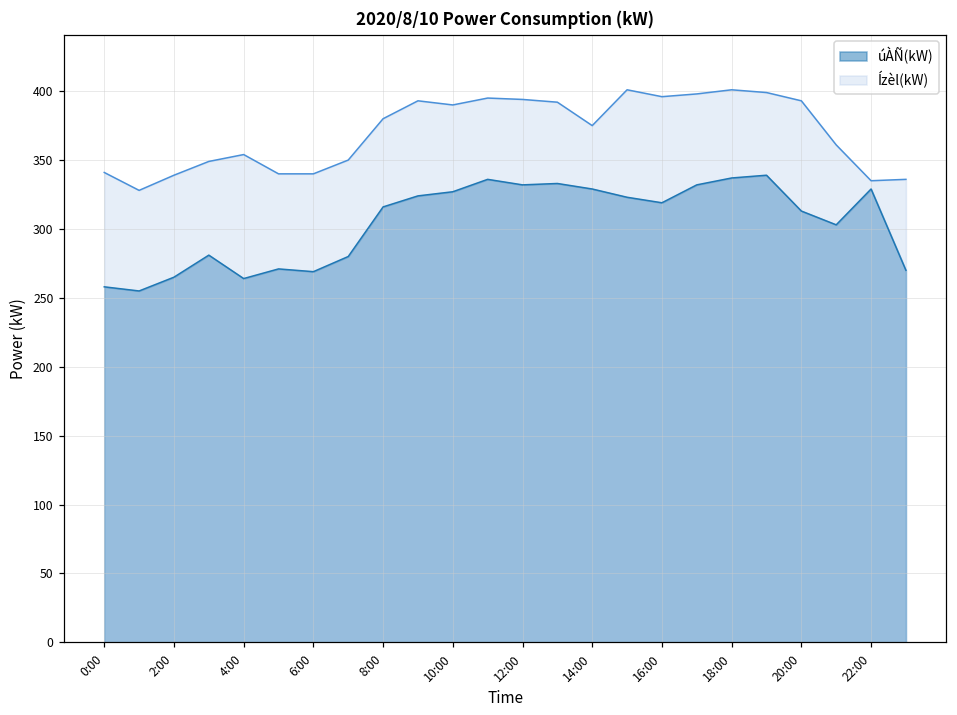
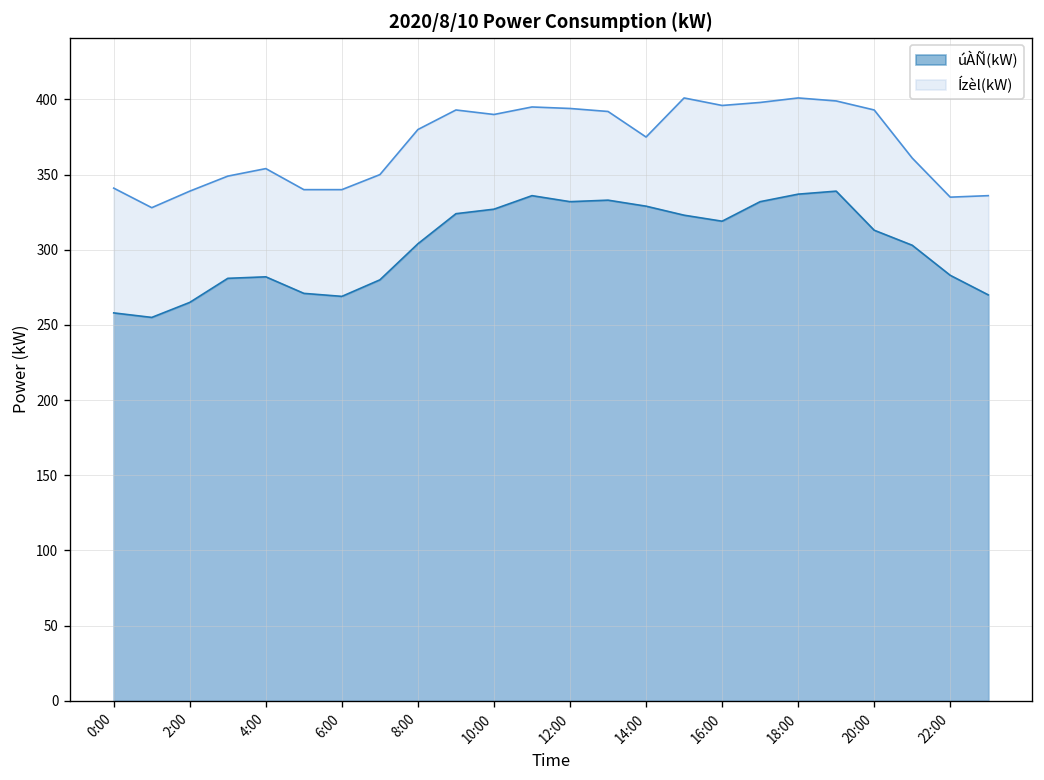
  {
    "úÀÑ(kW)": {
      "0:00": 258,
      "2:00": 265,
-     "4:00": 264,
+     "4:00": 282,
      "6:00": 269,
-     "8:00": 316,
+     "8:00": 304,
      "10:00": 327,
      "12:00": 332,
      "14:00": 329,
      "16:00": 319,
      "18:00": 337,
      "20:00": 313,
-     "22:00": 329
+     "22:00": 283
    },
    "Ízèl(kW)": {
      "0:00": 341,
      "2:00": 339,
      "4:00": 354,
      "6:00": 340,
      "8:00": 380,
      "10:00": 390,
      "12:00": 394,
      "14:00": 375,
      "16:00": 396,
      "18:00": 401,
      "20:00": 393,
      "22:00": 335
    }
  }
